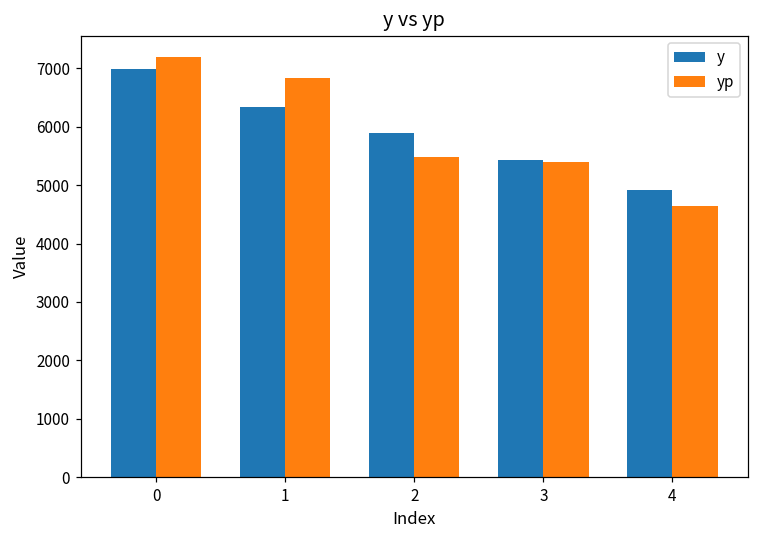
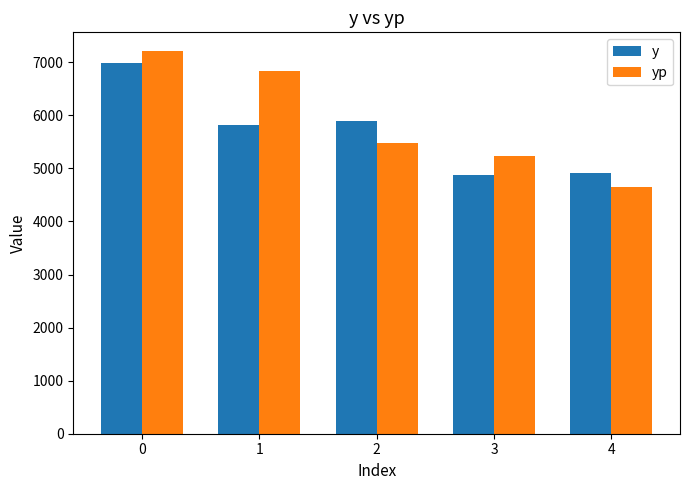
  {
    "y": {
      "0": 7000,
-     "1": 6300,
+     "1": 5800,
      "2": 5900,
-     "3": 5400,
+     "3": 4900,
      "4": 4900
    },
    "yp": {
      "0": 7200,
      "1": 6800,
      "2": 5500,
-     "3": 5400,
+     "3": 5200,
      "4": 4600
    }
  }
